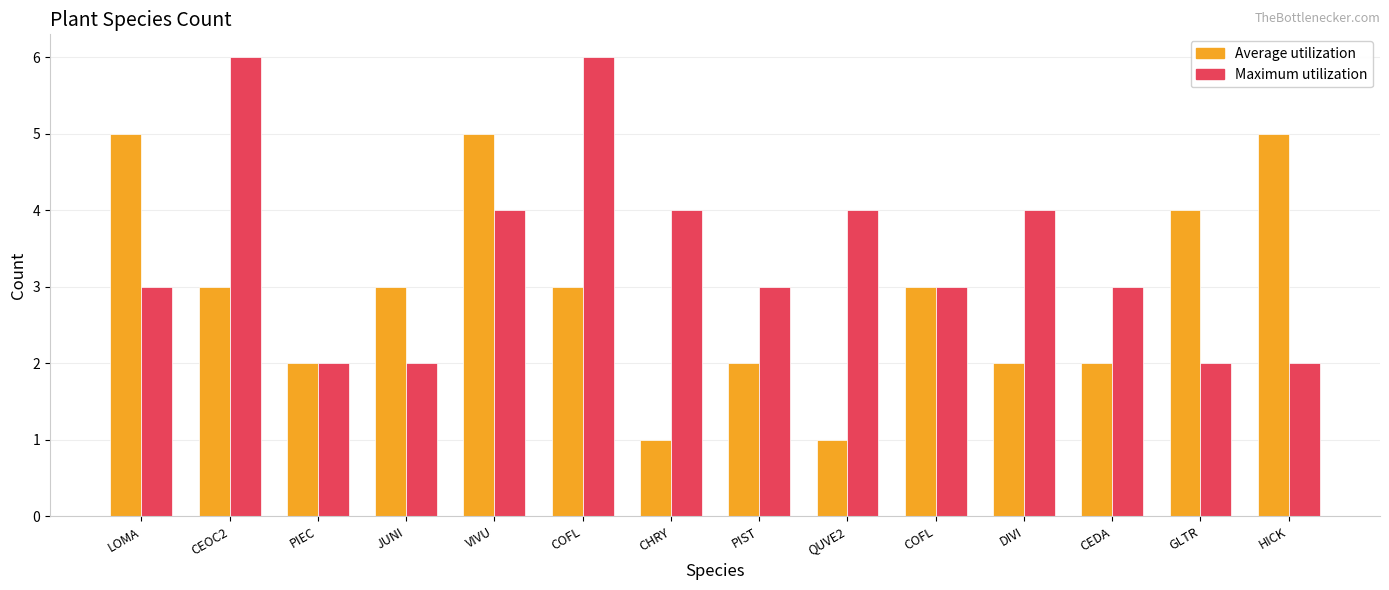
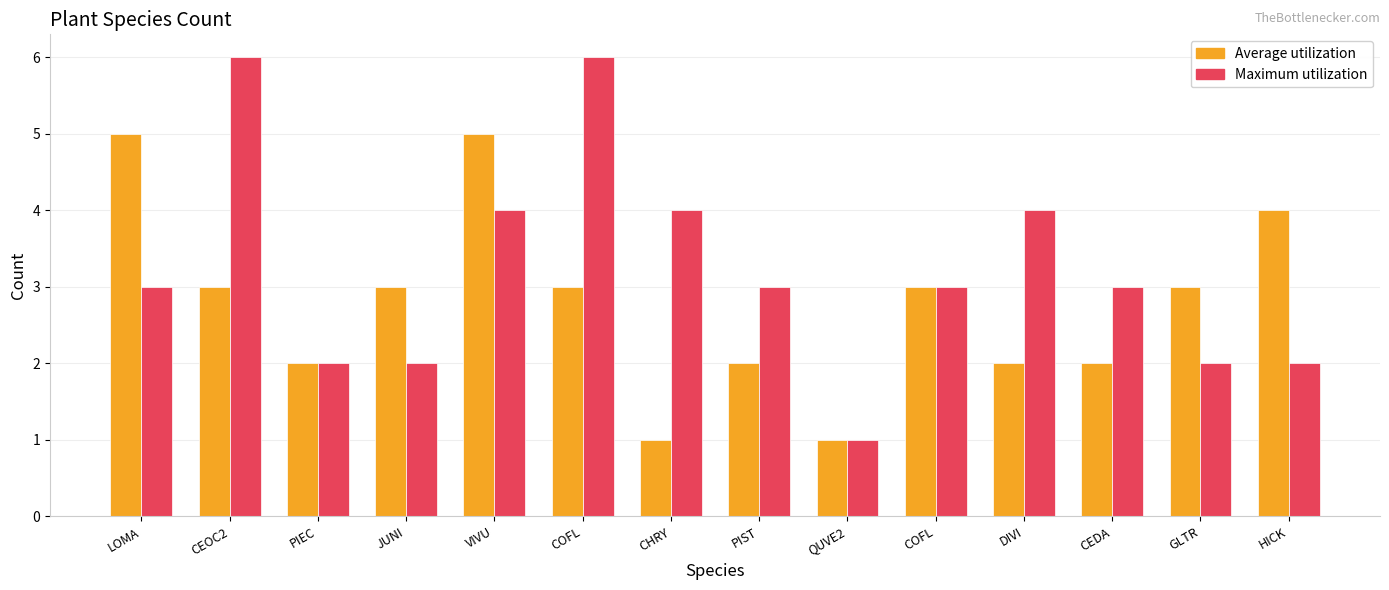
  {
    "Average utilization": {
      "LOMA": 5,
      "CEOC2": 3,
      "PIEC": 2,
      "JUNI": 3,
      "VIVU": 5,
      "CHRY": 1,
      "PIST": 2,
      "QUVE2": 1,
      "DIVI": 2,
      "CEDA": 2,
-     "GLTR": 4,
-     "HICK": 5
+     "GLTR": 3,
+     "HICK": 4
    },
    "Maximum utilization": {
      "LOMA": 3,
      "CEOC2": 6,
      "PIEC": 2,
      "JUNI": 2,
      "VIVU": 4,
      "CHRY": 4,
      "PIST": 3,
-     "QUVE2": 4,
+     "QUVE2": 1,
      "DIVI": 4,
      "CEDA": 3,
      "GLTR": 2,
      "HICK": 2
    }
  }
